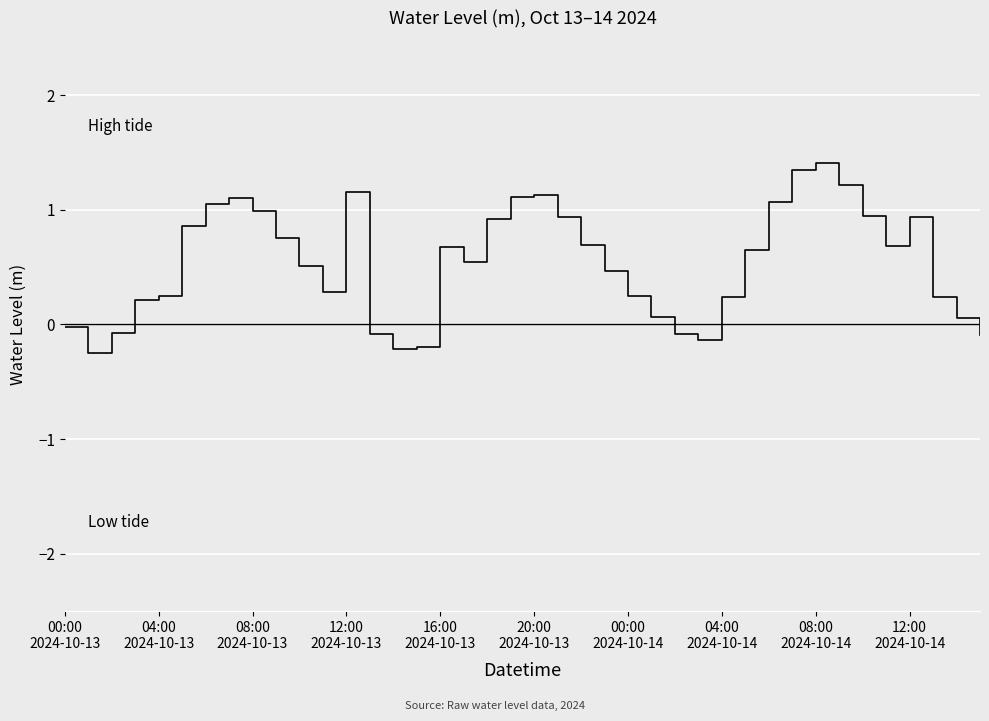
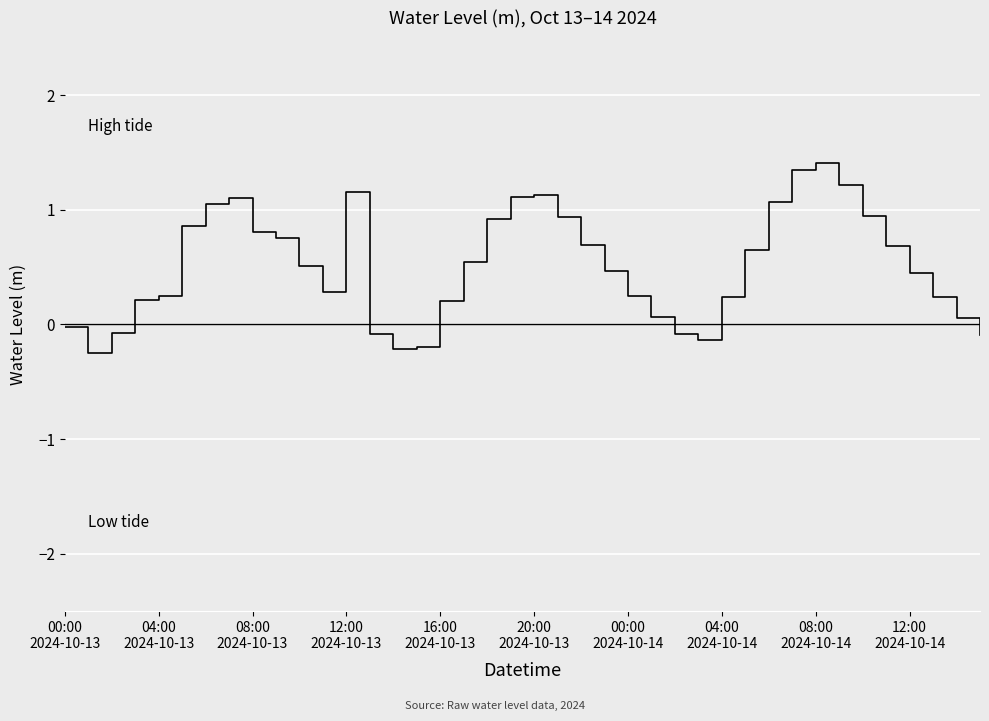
  {
    "00:00 2024-10-13": -0.02,
    "04:00 2024-10-13": 0.25,
-   "08:00 2024-10-13": 0.99,
+   "08:00 2024-10-13": 0.80,
    "12:00 2024-10-13": 1.16,
-   "16:00 2024-10-13": 0.68,
+   "16:00 2024-10-13": 0.21,
    "20:00 2024-10-13": 1.13,
    "00:00 2024-10-14": 0.25,
    "04:00 2024-10-14": 0.24,
    "08:00 2024-10-14": 1.41,
-   "12:00 2024-10-14": 0.94
+   "12:00 2024-10-14": 0.45
  }
